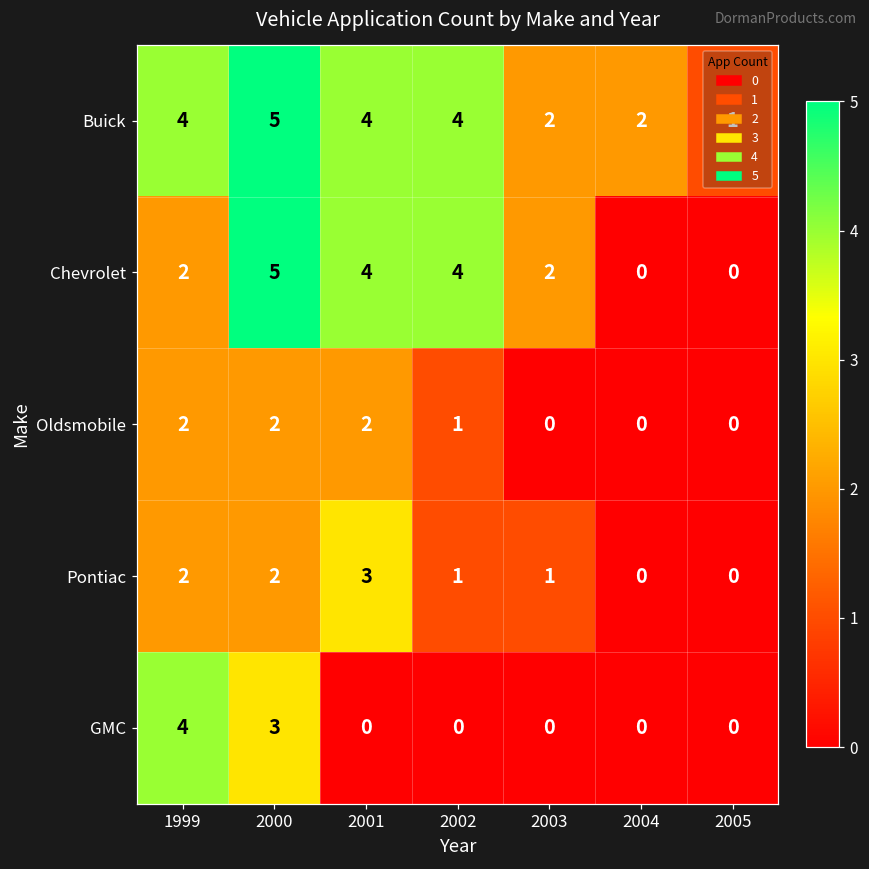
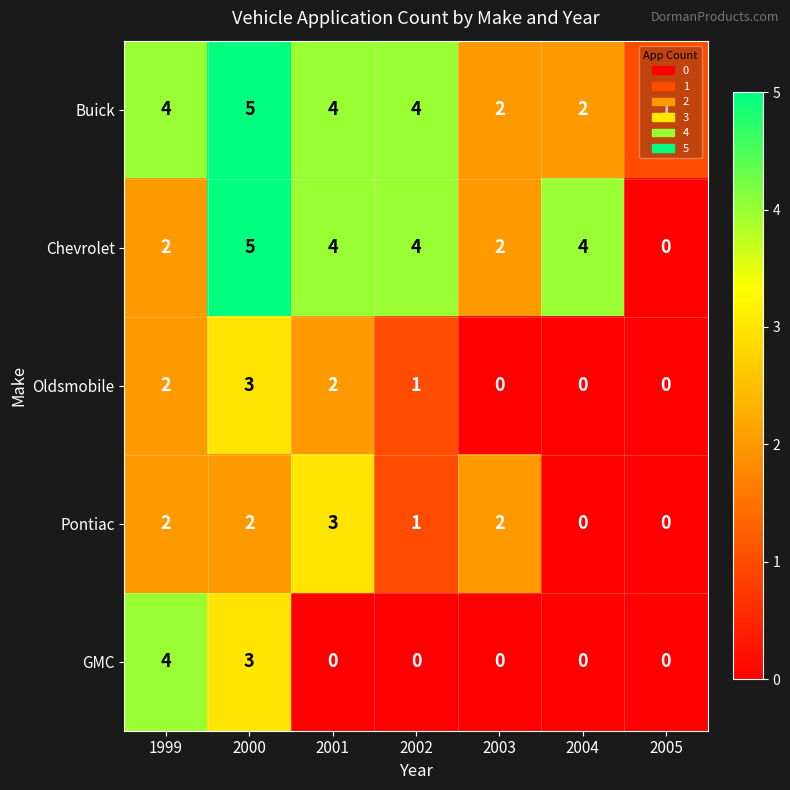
  {
    "Buick": {
      "1999": 4,
      "2000": 5,
      "2001": 4,
      "2002": 4,
      "2003": 2,
      "2004": 2
    },
    "Chevrolet": {
      "1999": 2,
      "2000": 5,
      "2001": 4,
      "2002": 4,
      "2003": 2,
-     "2004": 0,
+     "2004": 4,
      "2005": 0
    },
    "Oldsmobile": {
      "1999": 2,
-     "2000": 2,
+     "2000": 3,
      "2001": 2,
      "2002": 1,
      "2003": 0,
      "2004": 0,
      "2005": 0
    },
    "Pontiac": {
      "1999": 2,
      "2000": 2,
      "2001": 3,
      "2002": 1,
-     "2003": 1,
+     "2003": 2,
      "2004": 0,
      "2005": 0
    },
    "GMC": {
      "1999": 4,
      "2000": 3,
      "2001": 0,
      "2002": 0,
      "2003": 0,
      "2004": 0,
      "2005": 0
    }
  }
